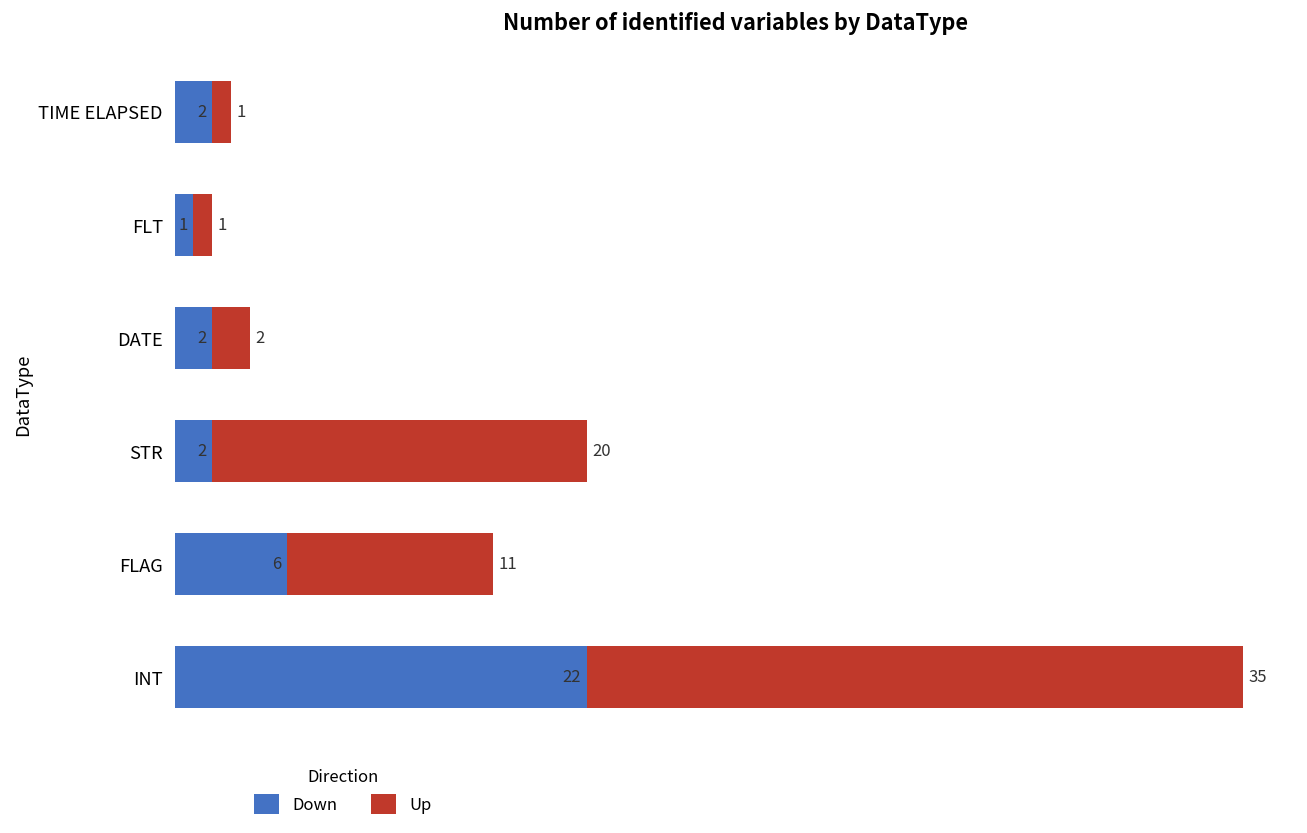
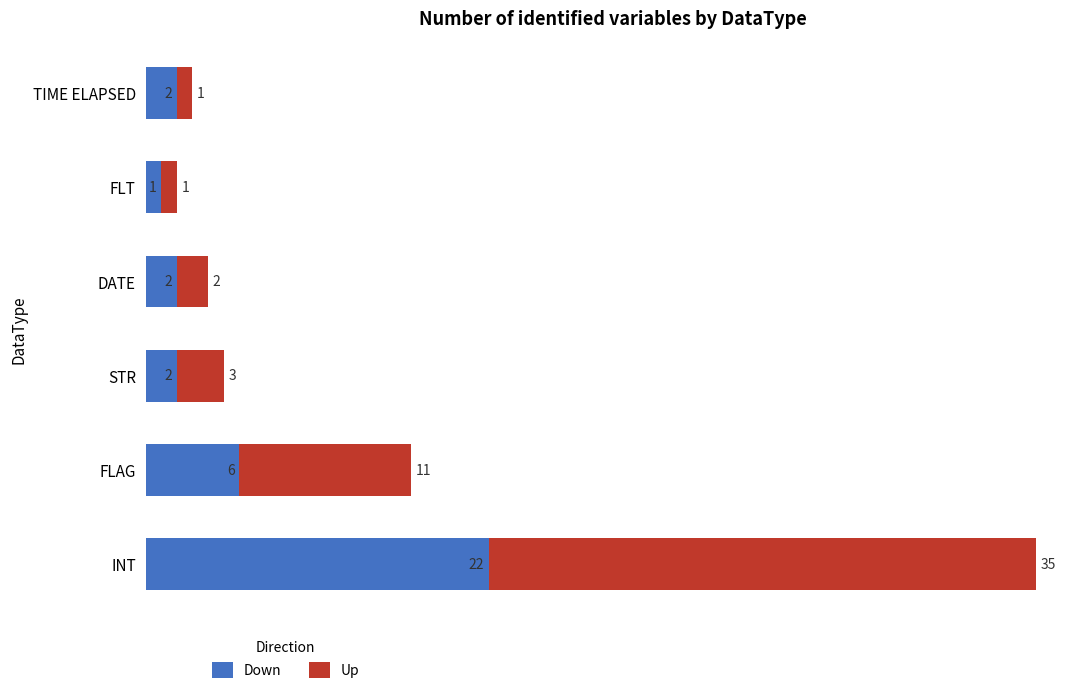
  {
    "Down": {
      "TIME ELAPSED": 2,
      "FLT": 1,
      "DATE": 2,
      "STR": 2,
      "FLAG": 6,
      "INT": 22
    },
    "Up": {
      "TIME ELAPSED": 1,
      "FLT": 1,
      "DATE": 2,
-     "STR": 20,
+     "STR": 3,
      "FLAG": 11,
      "INT": 35
    }
  }
